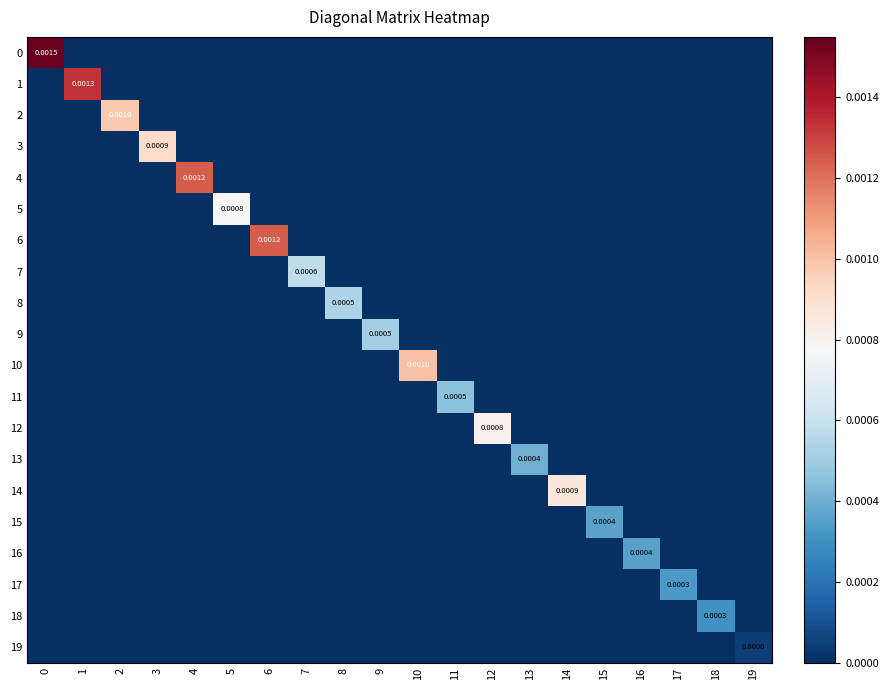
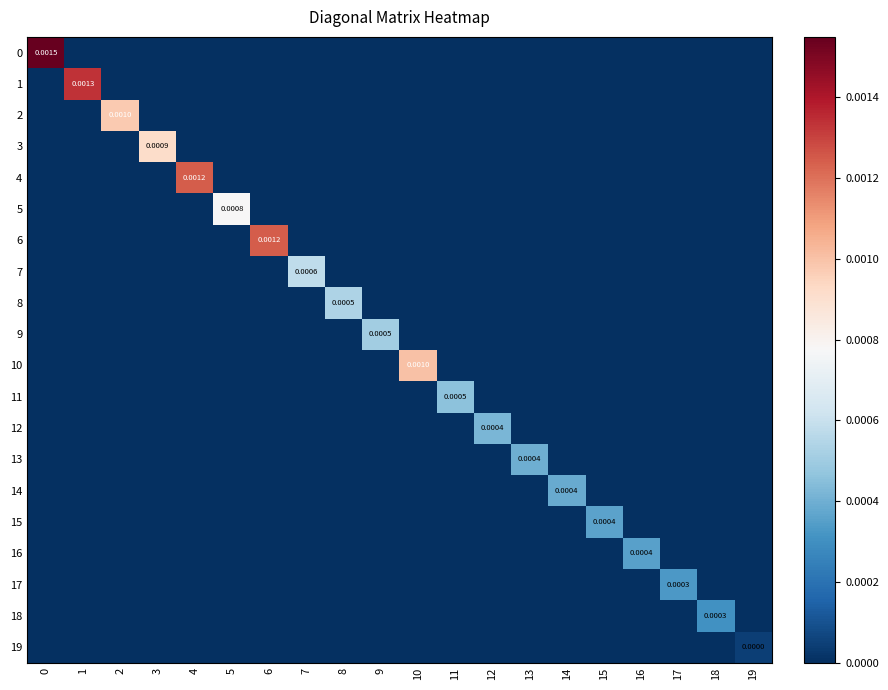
  {
    "0": {
      "0": 0.0015
    },
    "1": {
      "1": 0.0013
    },
    "2": {
      "2": 0.0010
    },
    "3": {
      "3": 0.0009
    },
    "4": {
      "4": 0.0012
    },
    "5": {
      "5": 0.0008
    },
    "6": {
      "6": 0.0012
    },
    "7": {
      "7": 0.0006
    },
    "8": {
      "8": 0.0005
    },
    "9": {
      "9": 0.0005
    },
    "10": {
      "10": 0.0010
    },
    "11": {
      "11": 0.0005
    },
    "12": {
-     "12": 0.0008
+     "12": 0.0004
    },
    "13": {
      "13": 0.0004
    },
    "14": {
-     "14": 0.0009
+     "14": 0.0004
    },
    "15": {
      "15": 0.0004
    },
    "16": {
      "16": 0.0004
    },
    "17": {
      "17": 0.0003
    },
    "18": {
      "18": 0.0003
    },
    "19": {
      "19": 0.0000
    }
  }
